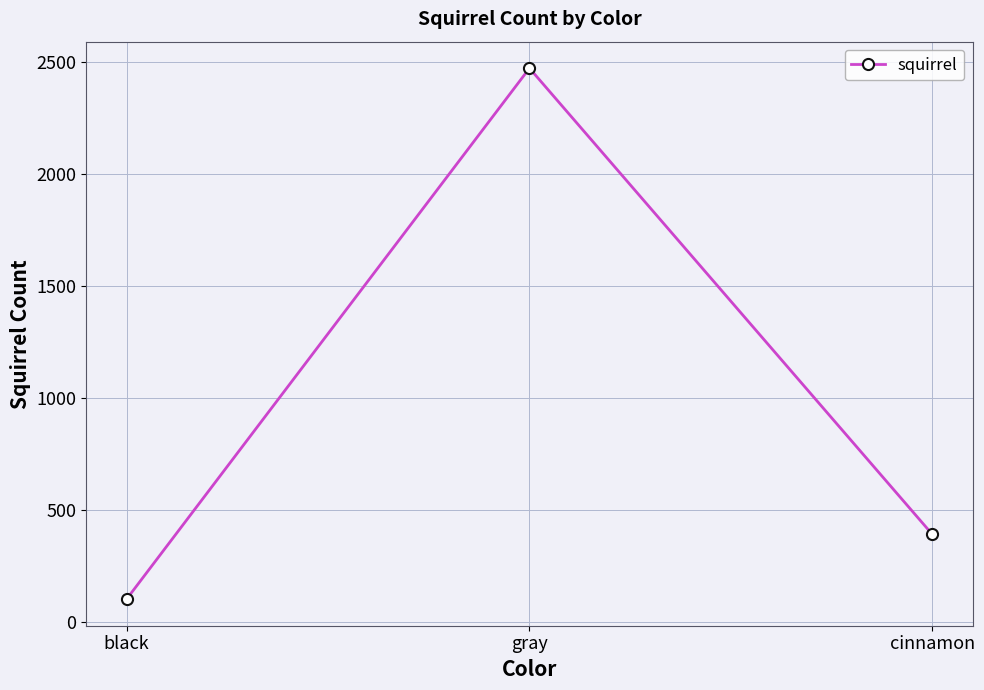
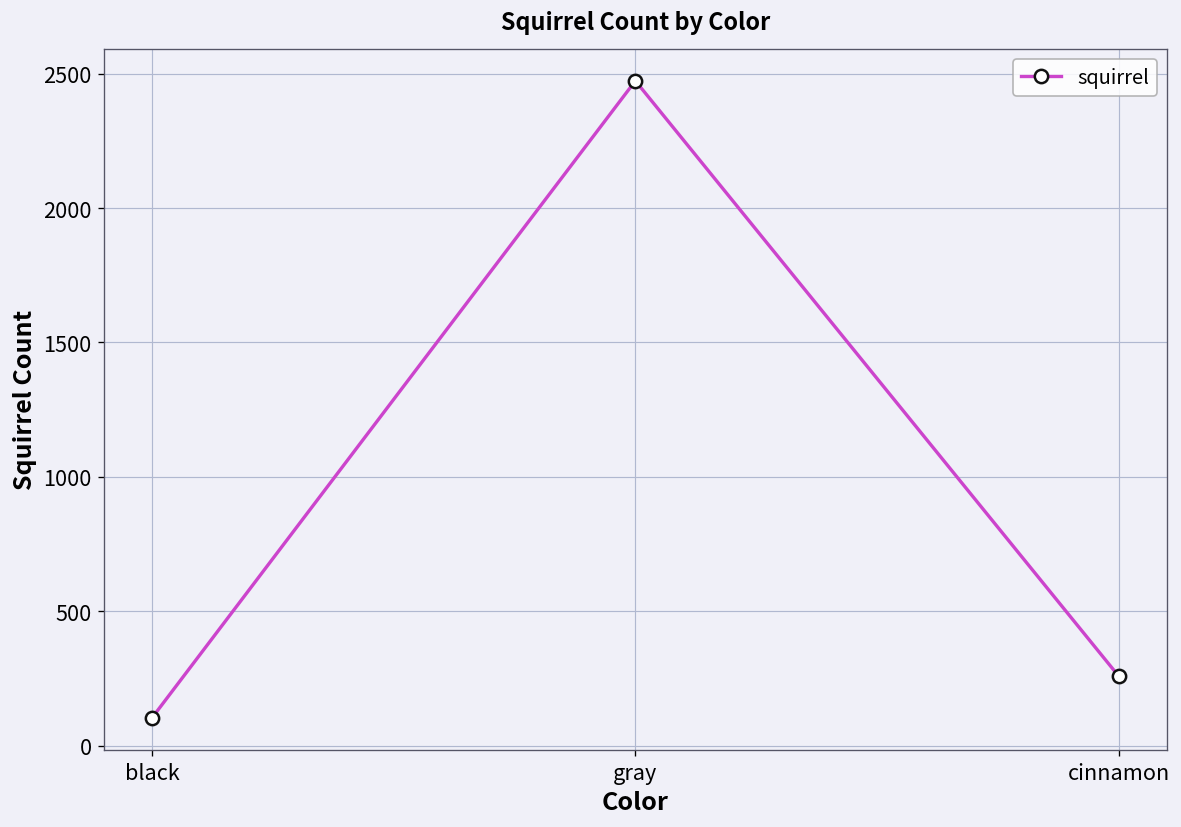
  {
    "black": 100,
    "gray": 2470,
-   "cinnamon": 390
+   "cinnamon": 260
  }
